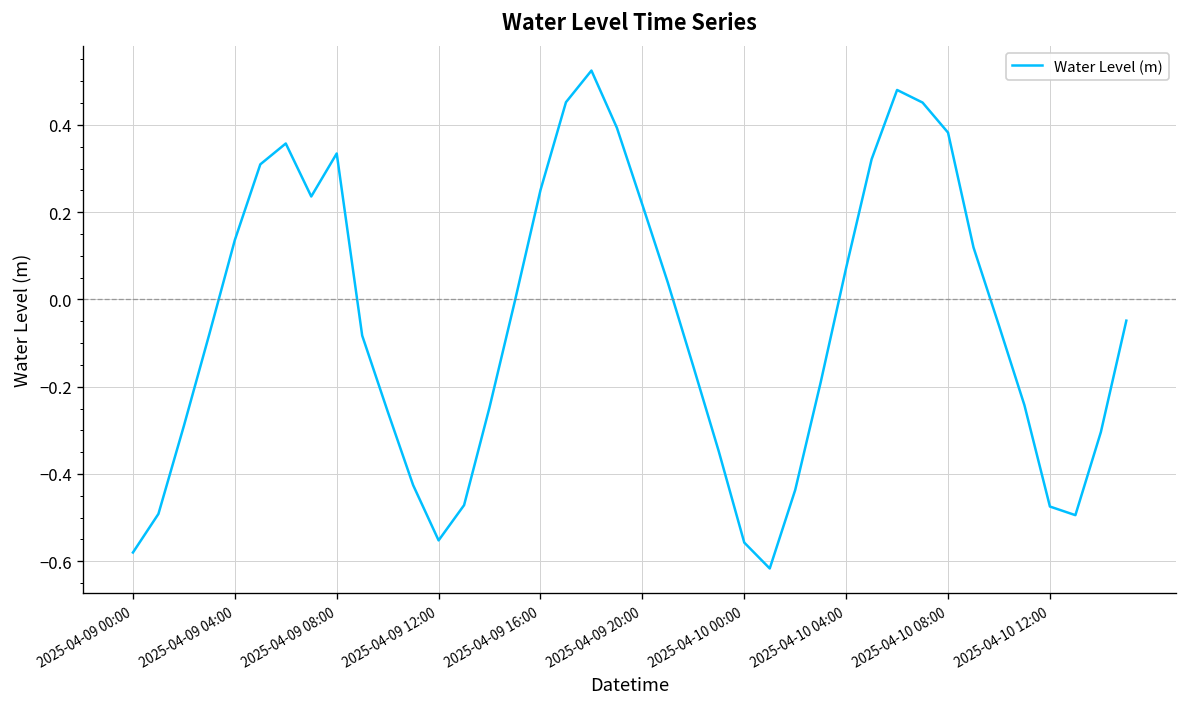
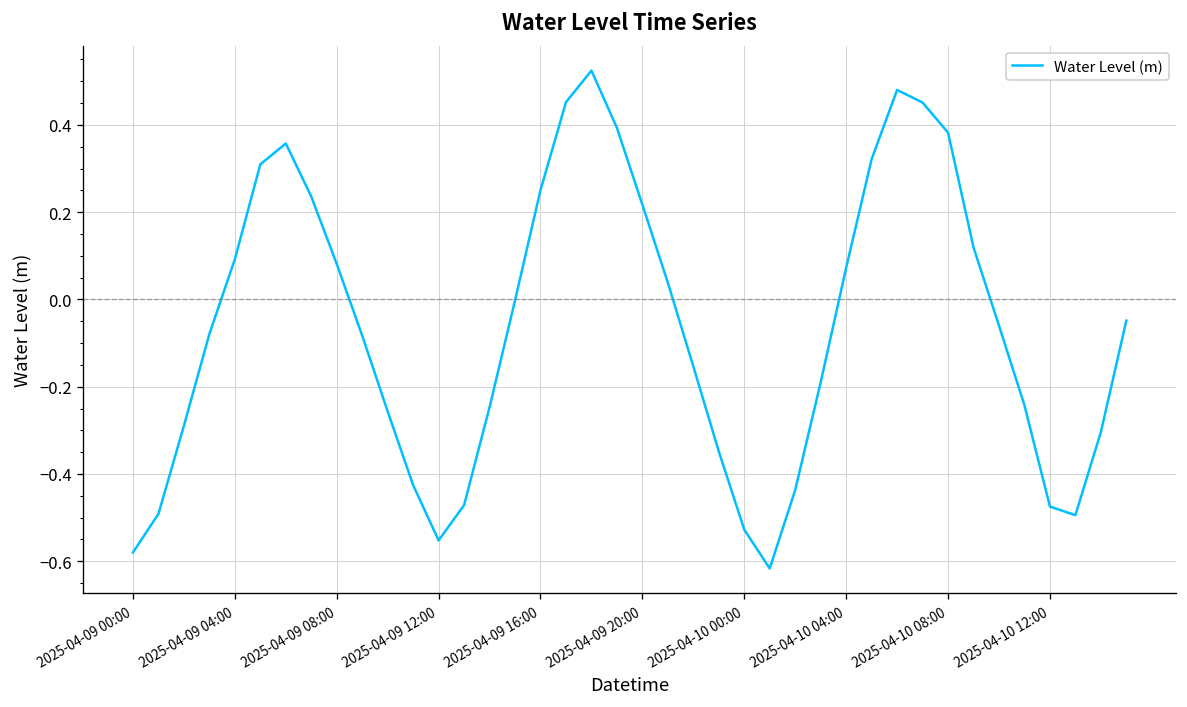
  {
    "2025-04-09 00:00": -0.58,
-   "2025-04-09 04:00": 0.14,
-   "2025-04-09 08:00": 0.33,
+   "2025-04-09 04:00": 0.09,
+   "2025-04-09 08:00": 0.08,
    "2025-04-09 12:00": -0.55,
    "2025-04-09 16:00": 0.25,
    "2025-04-09 20:00": 0.22,
-   "2025-04-10 00:00": -0.56,
+   "2025-04-10 00:00": -0.53,
    "2025-04-10 04:00": 0.07,
    "2025-04-10 08:00": 0.38,
    "2025-04-10 12:00": -0.47
  }
